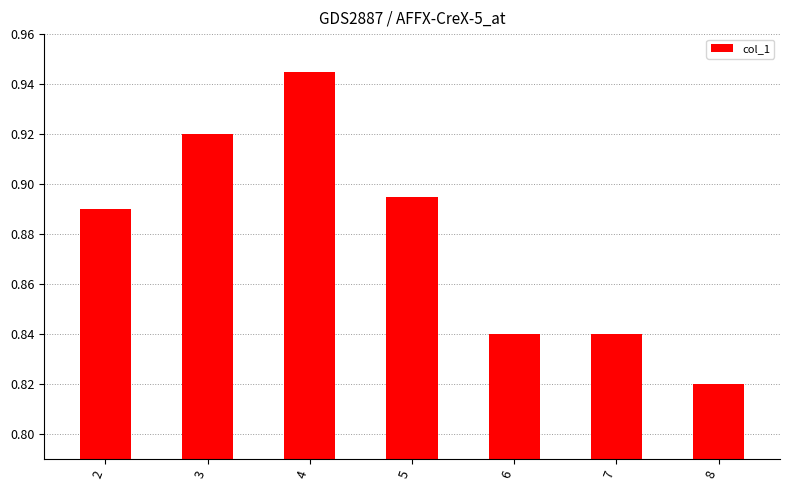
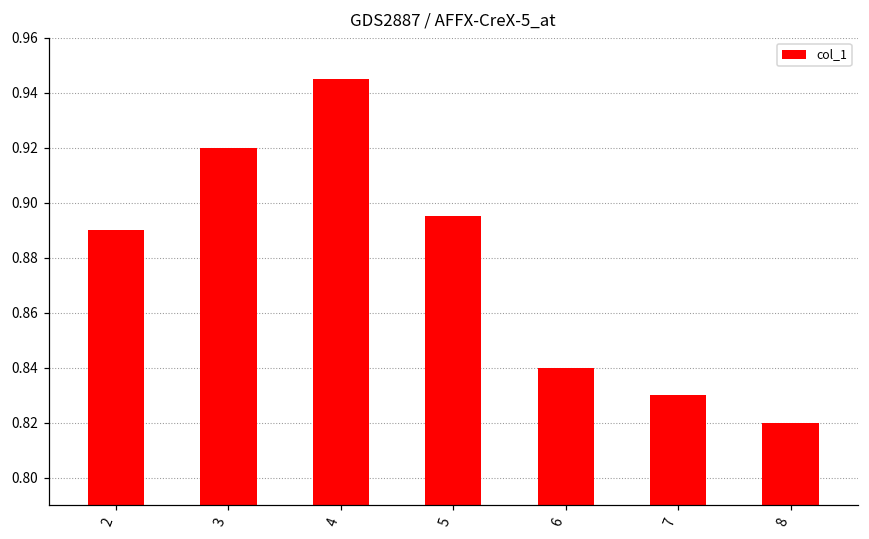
  {
    "2": 0.89,
    "3": 0.92,
    "4": 0.945,
    "5": 0.895,
    "6": 0.84,
-   "7": 0.84,
+   "7": 0.83,
    "8": 0.82
  }
